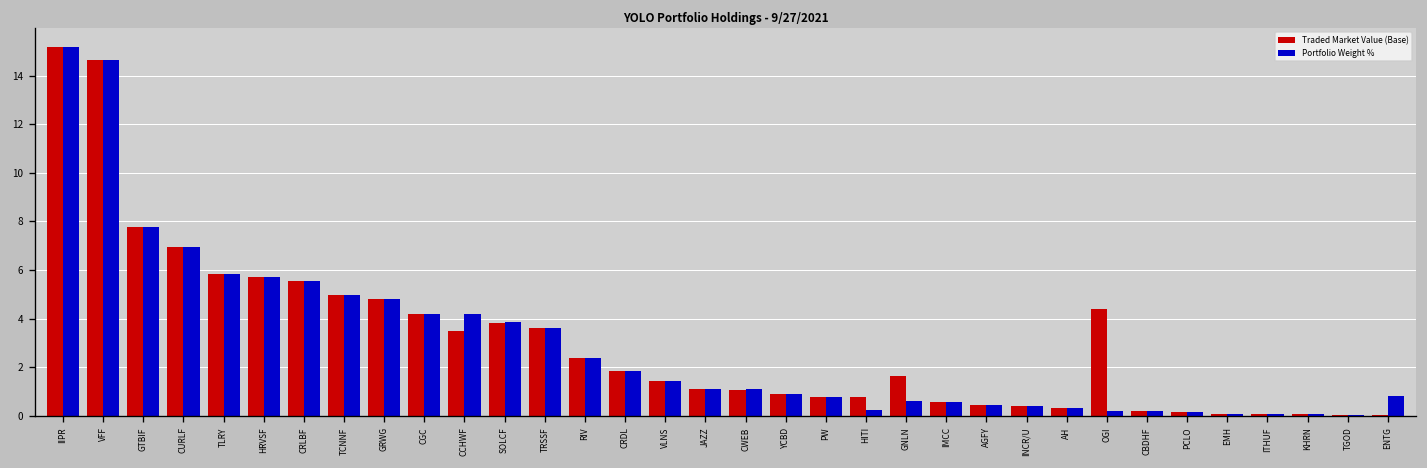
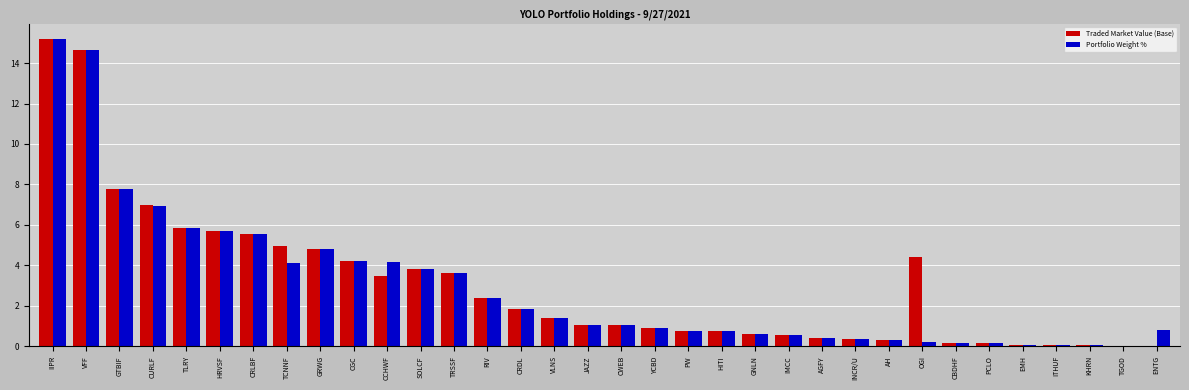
  {
    "Traded Market Value (Base)": {
      "IIPR": 15.2,
      "VFF": 14.6,
      "GTBIF": 7.8,
      "CURLF": 7.0,
      "TLRY": 5.8,
      "HRVSF": 5.7,
      "CRLBF": 5.5,
      "TCNNF": 5.0,
      "GRWG": 4.8,
      "CGC": 4.2,
      "CCHWF": 3.5,
      "SOLCF": 3.8,
      "TRSSF": 3.6,
      "RIV": 2.4,
      "CRDL": 1.9,
      "VLNS": 1.4,
      "JAZZ": 1.1,
      "CWEB": 1.1,
      "YCBD": 0.9,
      "PW": 0.8,
      "HITI": 0.8,
-     "GNLN": 1.6,
+     "GNLN": 0.6,
      "IMCC": 0.6,
      "AGFY": 0.4,
      "INCR/U": 0.4,
      "AH": 0.3,
      "OGI": 4.4,
      "CBDHF": 0.2,
      "PCLO": 0.1
    },
    "Portfolio Weight %": {
      "IIPR": 15.2,
      "VFF": 14.7,
      "GTBIF": 7.8,
      "CURLF": 7.0,
      "TLRY": 5.8,
      "HRVSF": 5.7,
      "CRLBF": 5.5,
-     "TCNNF": 5.0,
+     "TCNNF": 4.1,
      "GRWG": 4.8,
      "CGC": 4.2,
      "CCHWF": 4.2,
      "SOLCF": 3.8,
      "TRSSF": 3.6,
      "RIV": 2.4,
      "CRDL": 1.9,
      "VLNS": 1.4,
      "JAZZ": 1.1,
      "CWEB": 1.1,
      "YCBD": 0.9,
      "PW": 0.8,
-     "HITI": 0.2,
+     "HITI": 0.8,
      "GNLN": 0.6,
      "IMCC": 0.6,
      "AGFY": 0.4,
      "INCR/U": 0.4,
      "AH": 0.3,
      "OGI": 0.2,
      "CBDHF": 0.2,
      "PCLO": 0.2,
      "ENTG": 0.8
    }
  }
